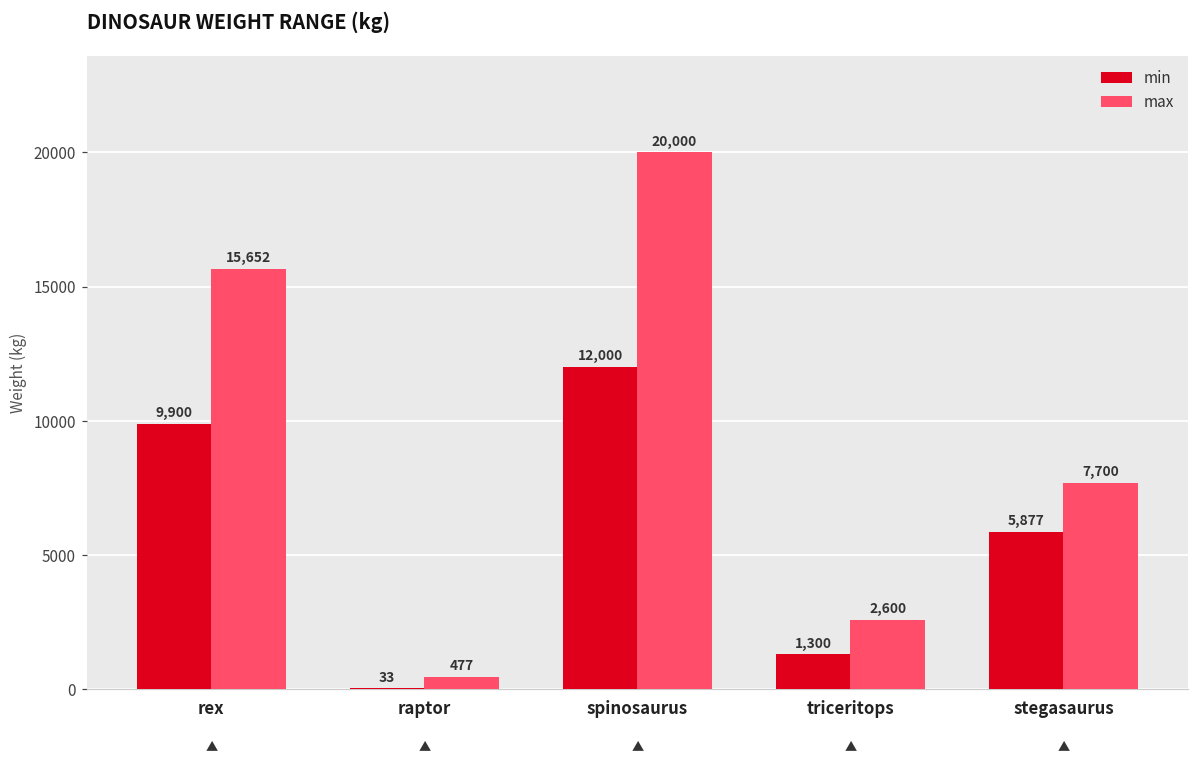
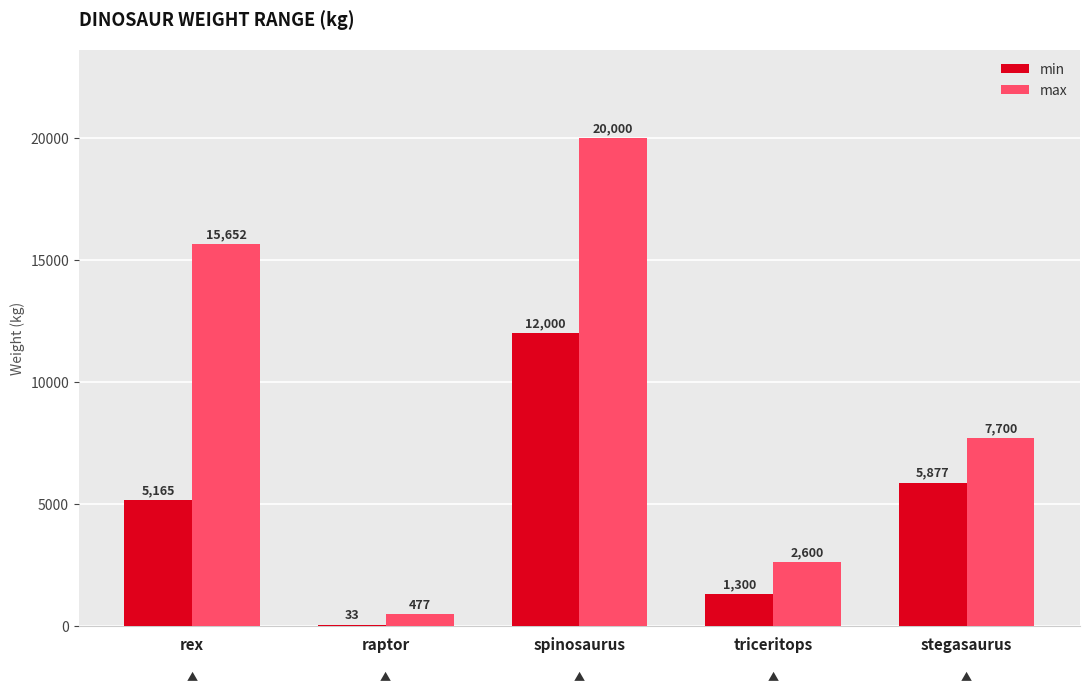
  {
    "min": {
-     "rex": "9,900",
+     "rex": "5,165",
      "raptor": "33",
      "spinosaurus": "12,000",
      "triceritops": "1,300",
      "stegasaurus": "5,877"
    },
    "max": {
      "rex": "15,652",
      "raptor": "477",
      "spinosaurus": "20,000",
      "triceritops": "2,600",
      "stegasaurus": "7,700"
    }
  }
